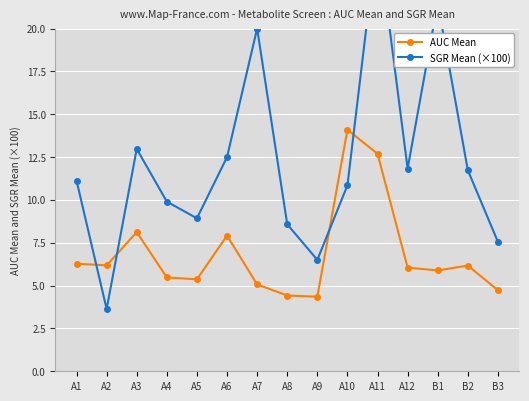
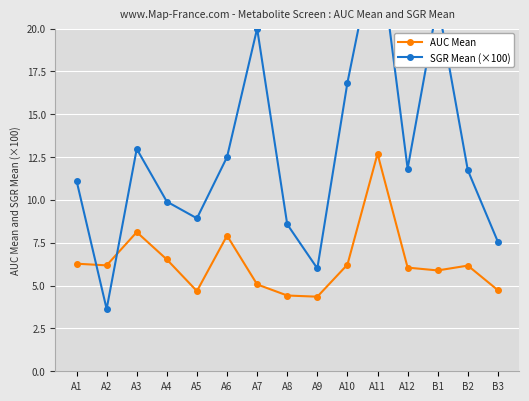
  {
    "AUC Mean": {
      "A1": 6.3,
      "A2": 6.2,
      "A3": 8.1,
-     "A4": 5.5,
-     "A5": 5.4,
+     "A4": 6.5,
+     "A5": 4.7,
      "A6": 7.9,
      "A7": 5.1,
      "A8": 4.4,
      "A9": 4.4,
-     "A10": 14.1,
+     "A10": 6.2,
      "A11": 12.7,
      "A12": 6.0,
      "B1": 5.9,
      "B2": 6.2,
      "B3": 4.7
    },
    "SGR Mean (×100)": {
      "A1": 11.1,
      "A2": 3.6,
      "A3": 13.0,
      "A4": 9.9,
      "A5": 8.9,
      "A6": 12.5,
      "A7": 20.0,
      "A8": 8.6,
-     "A9": 6.5,
-     "A10": 10.9,
+     "A9": 6.0,
+     "A10": 16.8,
      "A12": 11.8,
      "B2": 11.7,
      "B3": 7.6
    }
  }
